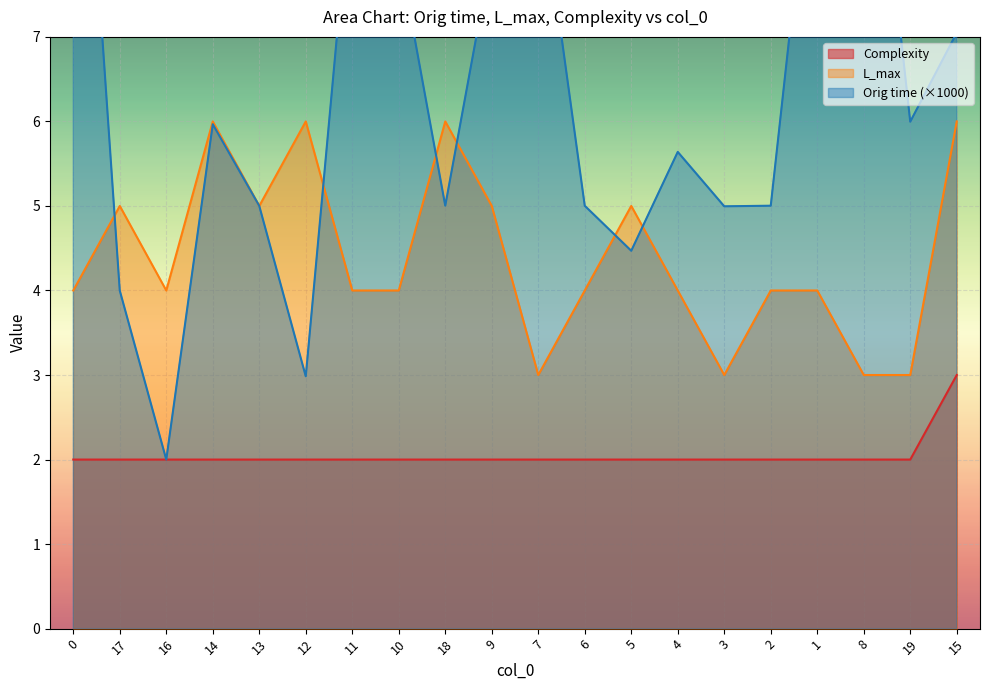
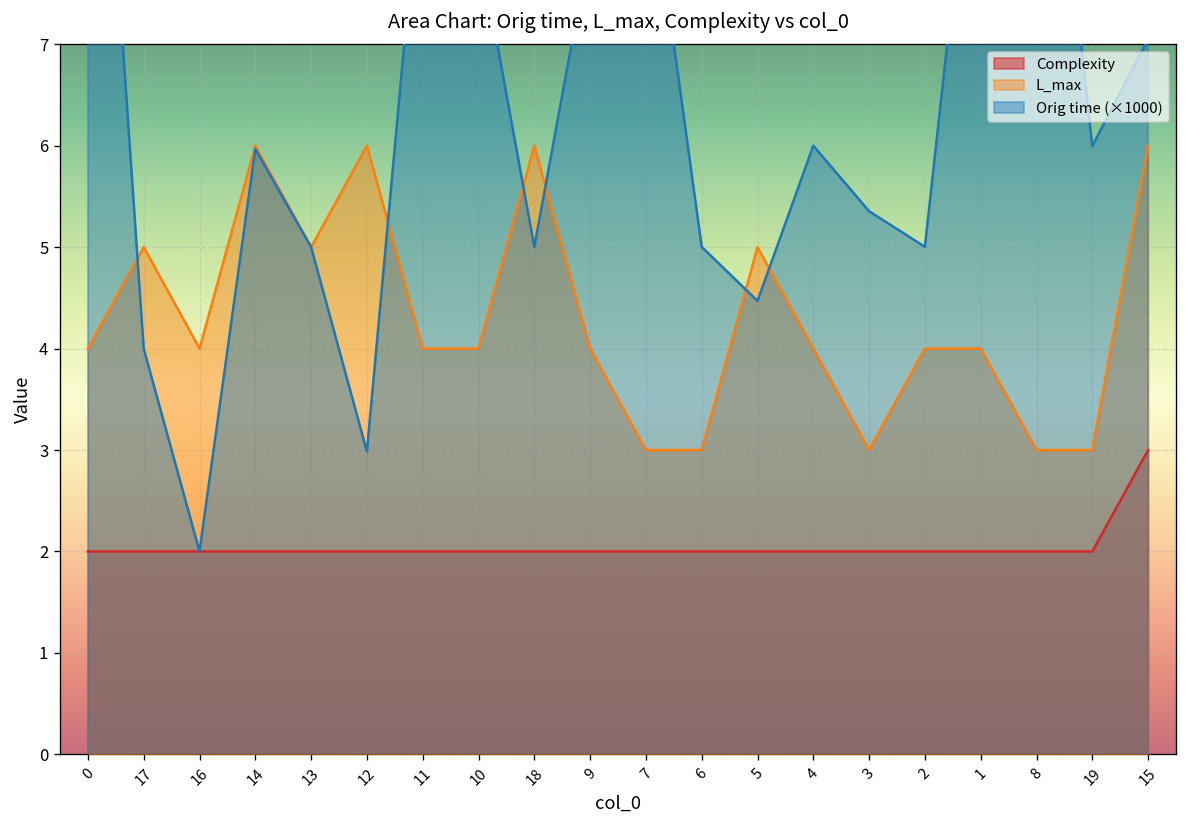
  {
    "Complexity": {
      "0": 2.0,
      "17": 2.0,
      "14": 2.0,
      "13": 2.0,
      "12": 2.0,
      "11": 2.0,
      "10": 2.0,
      "18": 2.0,
      "9": 2.0,
      "7": 2.0,
      "6": 2.0,
      "5": 2.0,
      "4": 2.0,
      "3": 2.0,
      "2": 2.0,
      "1": 2.0,
      "8": 2.0,
      "19": 2.0,
      "15": 3.0
    },
    "L_max": {
      "0": 4,
      "17": 5,
      "16": 4,
      "14": 6,
      "12": 6,
      "11": 4,
      "10": 4,
      "18": 6,
-     "9": 5,
+     "9": 4,
      "7": 3,
-     "6": 4,
+     "6": 3,
      "5": 5,
      "4": 4,
      "3": 3,
      "2": 4,
      "1": 4,
      "8": 3,
      "19": 3,
      "15": 6
    },
    "Orig time (×1000)": {
      "17": 4.0,
      "14": 6.0,
      "12": 3.0,
      "18": 5.0,
      "6": 5.0,
      "5": 4.5,
-     "4": 5.6,
-     "3": 5.0,
+     "4": 6.0,
+     "3": 5.4,
      "2": 5.0,
      "19": 6.0
    }
  }
